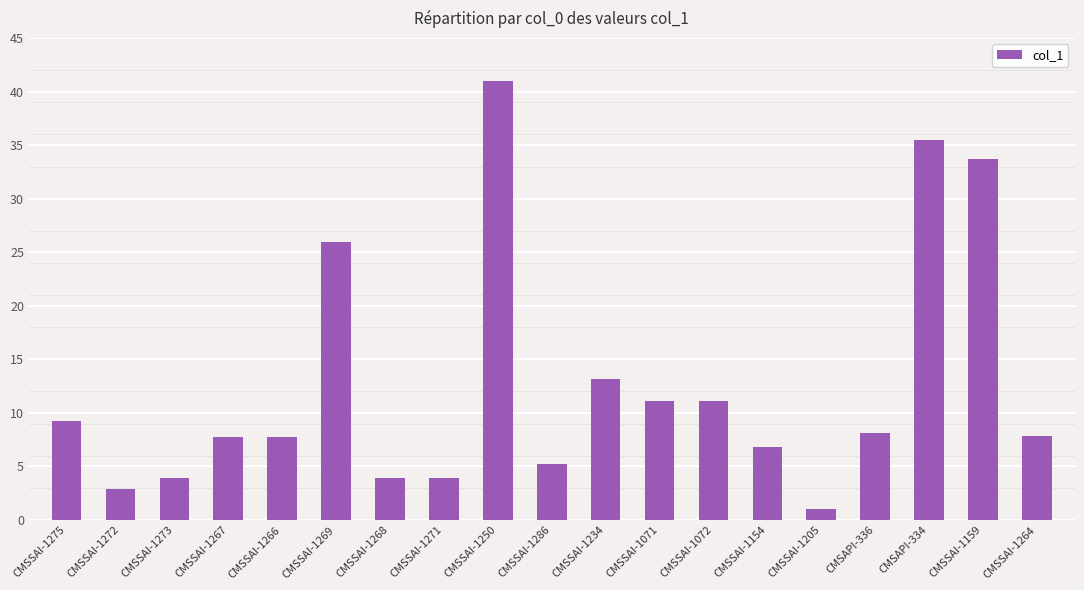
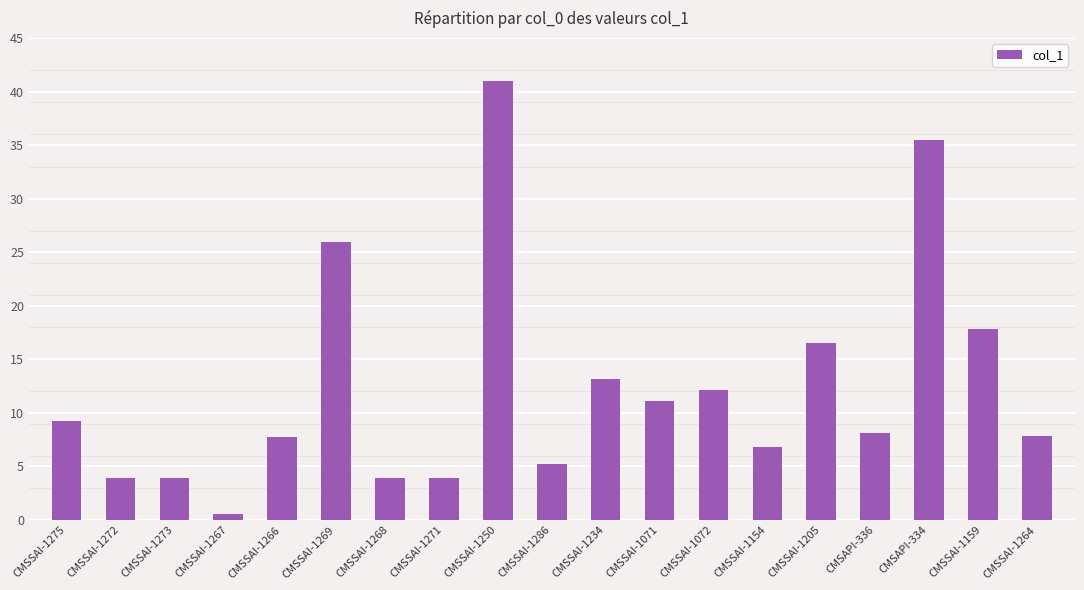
  {
    "CMSSAI-1275": 9.3,
-   "CMSSAI-1272": 2.9,
+   "CMSSAI-1272": 3.9,
    "CMSSAI-1273": 3.9,
-   "CMSSAI-1267": 7.8,
+   "CMSSAI-1267": 0.6,
    "CMSSAI-1266": 7.8,
    "CMSSAI-1269": 25.9,
    "CMSSAI-1268": 3.9,
    "CMSSAI-1271": 3.9,
    "CMSSAI-1250": 41.0,
    "CMSSAI-1286": 5.2,
    "CMSSAI-1234": 13.2,
    "CMSSAI-1071": 11.1,
-   "CMSSAI-1072": 11.1,
+   "CMSSAI-1072": 12.1,
    "CMSSAI-1154": 6.9,
-   "CMSSAI-1205": 1.0,
+   "CMSSAI-1205": 16.5,
    "CMSAPI-336": 8.1,
    "CMSAPI-334": 35.5,
-   "CMSSAI-1159": 33.7,
+   "CMSSAI-1159": 17.9,
    "CMSSAI-1264": 7.8
  }
